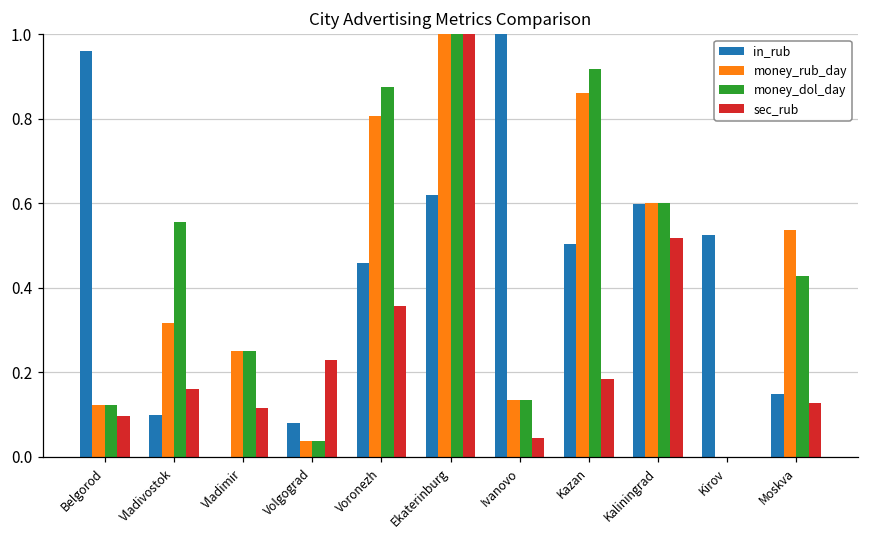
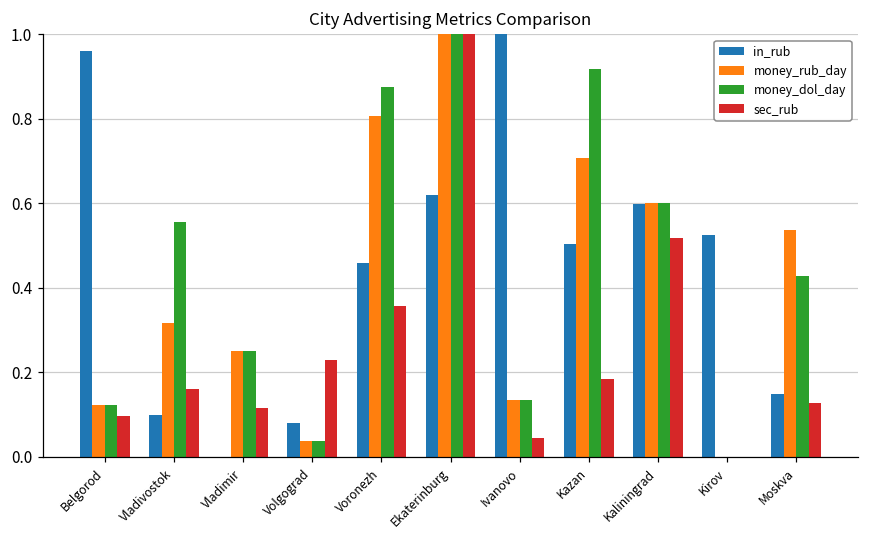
  {
    "in_rub": {
      "Belgorod": 0.96,
      "Vladivostok": 0.10,
      "Vladimir": 0.00,
      "Volgograd": 0.08,
      "Voronezh": 0.46,
      "Ekaterinburg": 0.62,
      "Ivanovo": 1.00,
      "Kazan": 0.50,
      "Kaliningrad": 0.60,
      "Kirov": 0.53,
      "Moskva": 0.15
    },
    "money_rub_day": {
      "Belgorod": 0.12,
      "Vladivostok": 0.32,
      "Vladimir": 0.25,
      "Volgograd": 0.04,
      "Voronezh": 0.81,
      "Ekaterinburg": 1.00,
      "Ivanovo": 0.13,
-     "Kazan": 0.86,
+     "Kazan": 0.71,
      "Kaliningrad": 0.60,
      "Kirov": 0.00,
      "Moskva": 0.54
    },
    "money_dol_day": {
      "Belgorod": 0.12,
      "Vladivostok": 0.56,
      "Vladimir": 0.25,
      "Volgograd": 0.04,
      "Voronezh": 0.88,
      "Ekaterinburg": 1.00,
      "Ivanovo": 0.13,
      "Kazan": 0.92,
      "Kaliningrad": 0.60,
      "Kirov": 0.00,
      "Moskva": 0.43
    },
    "sec_rub": {
      "Belgorod": 0.10,
      "Vladivostok": 0.16,
      "Vladimir": 0.12,
      "Volgograd": 0.23,
      "Voronezh": 0.36,
      "Ekaterinburg": 1.00,
      "Ivanovo": 0.05,
      "Kazan": 0.19,
      "Kaliningrad": 0.52,
      "Kirov": 0.00,
      "Moskva": 0.13
    }
  }
